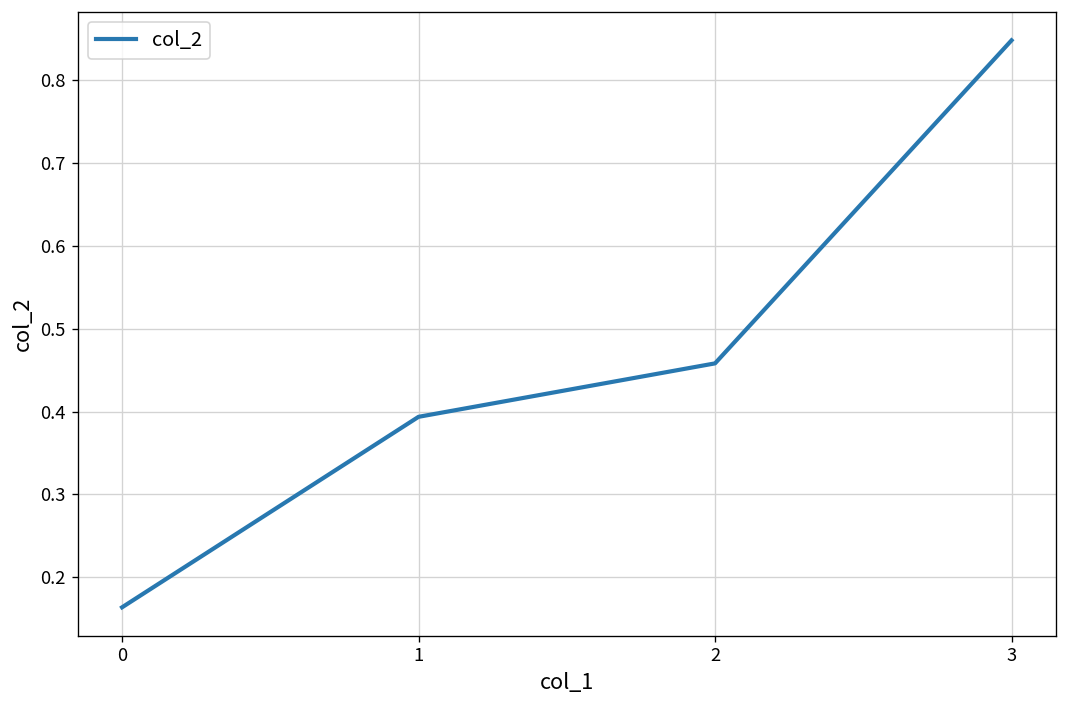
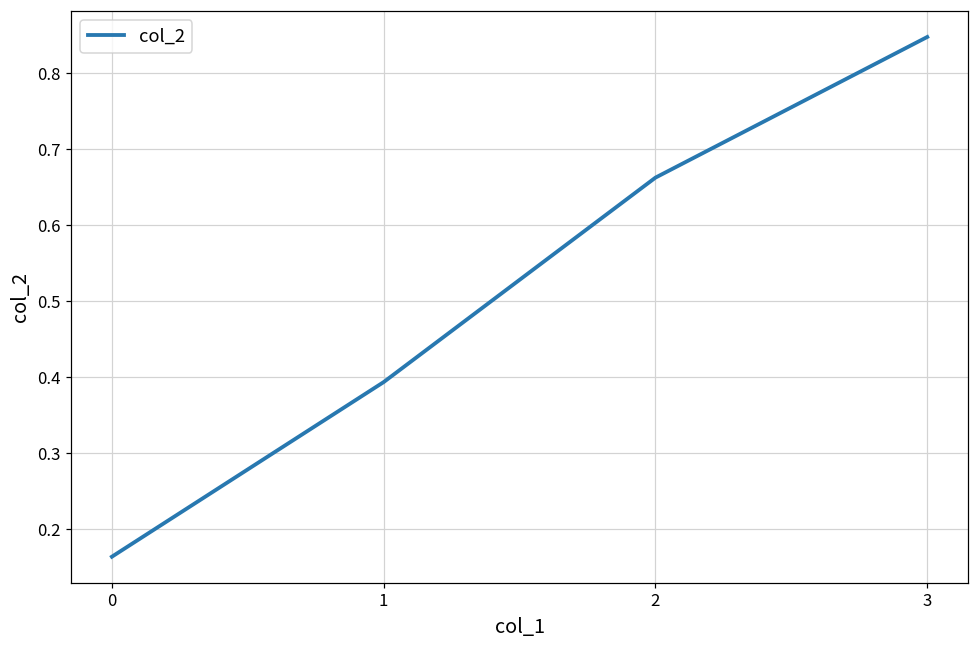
  {
    "0": 0.16,
    "1": 0.39,
-   "2": 0.46,
+   "2": 0.66,
    "3": 0.85
  }
